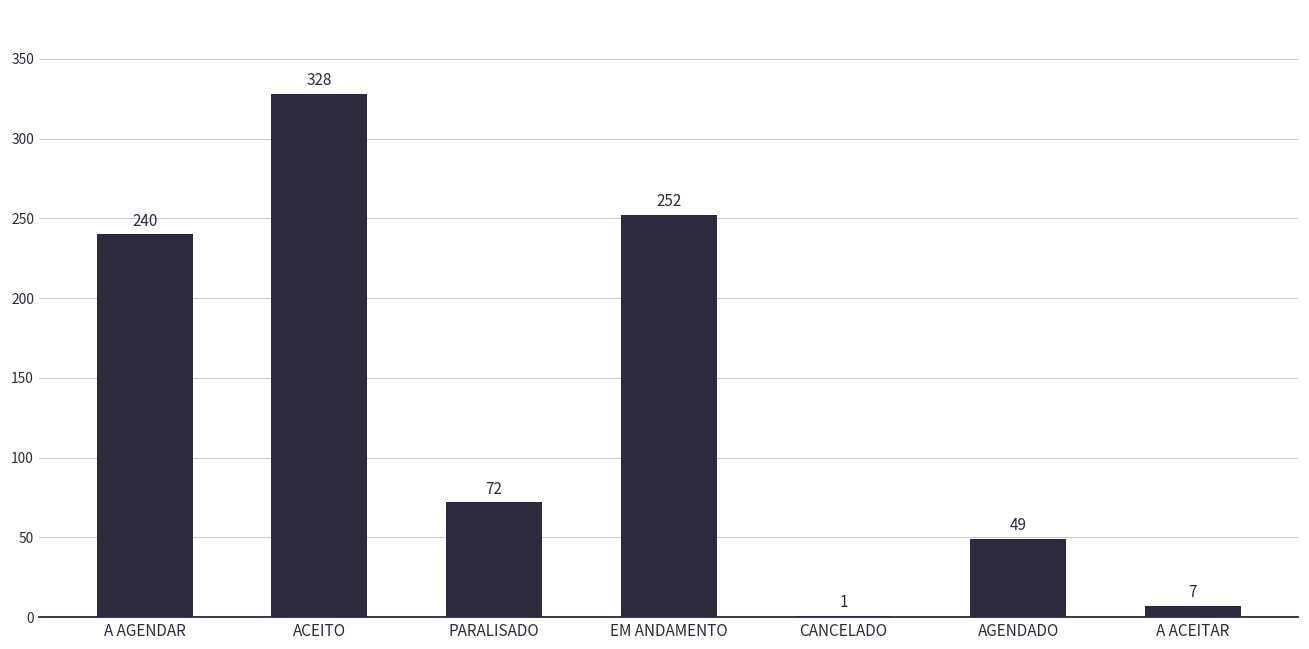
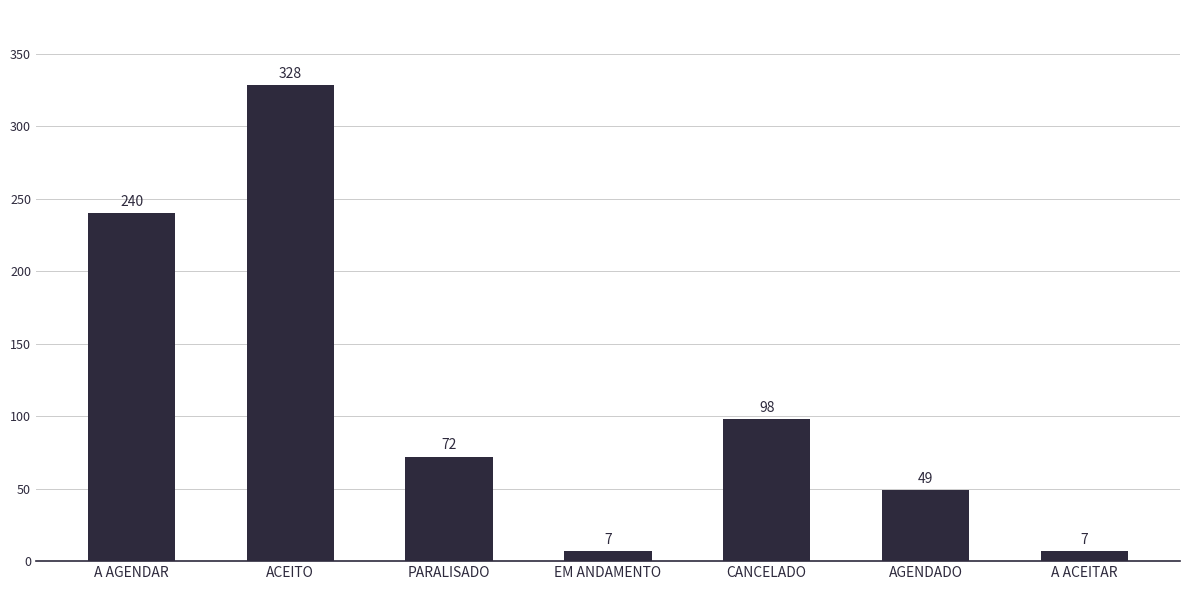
  {
    "A AGENDAR": 240,
    "ACEITO": 328,
    "PARALISADO": 72,
-   "EM ANDAMENTO": 252,
-   "CANCELADO": 1,
+   "EM ANDAMENTO": 7,
+   "CANCELADO": 98,
    "AGENDADO": 49,
    "A ACEITAR": 7
  }
